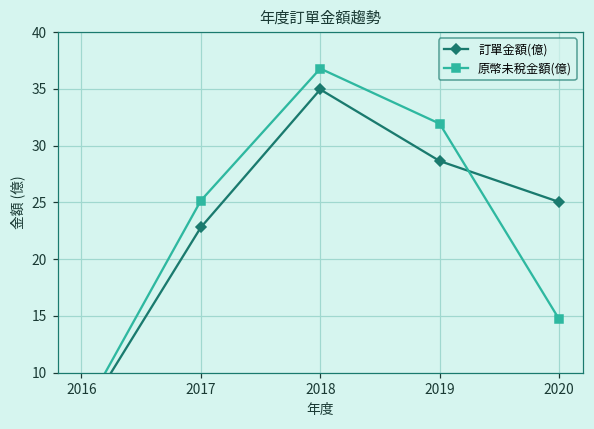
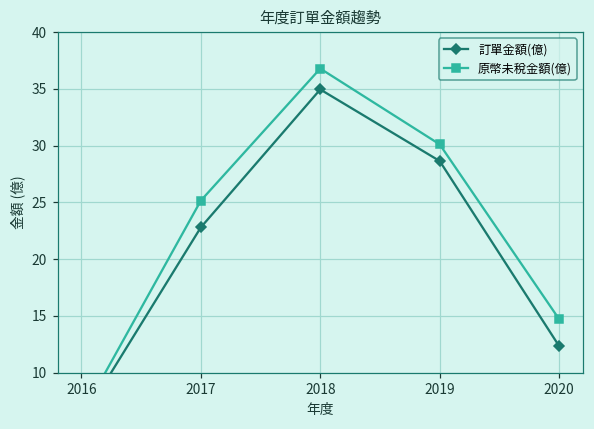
  {
    "訂單金額(億)": {
      "2017": 22.8,
      "2018": 35.0,
      "2019": 28.7,
-     "2020": 25.0
+     "2020": 12.3
    },
    "原幣未稅金額(億)": {
      "2017": 25.2,
      "2018": 36.8,
-     "2019": 31.9,
+     "2019": 30.1,
      "2020": 14.7
    }
  }
